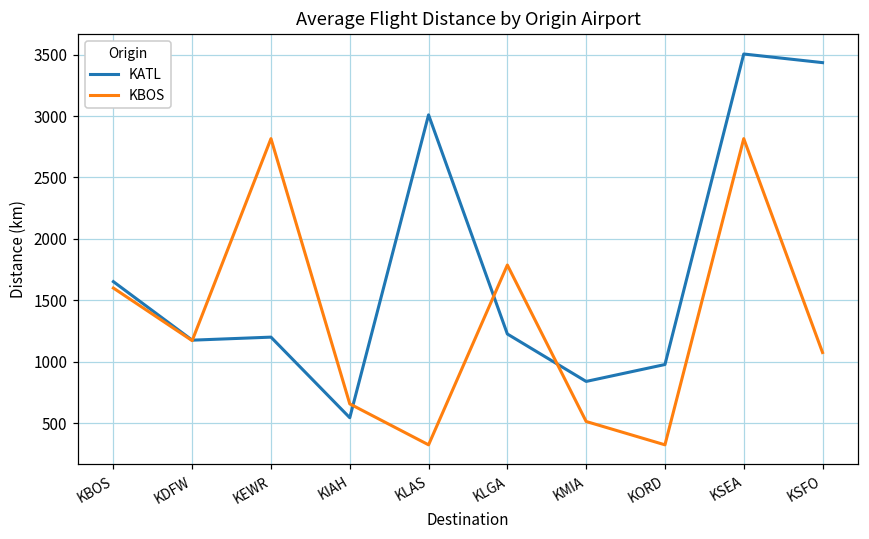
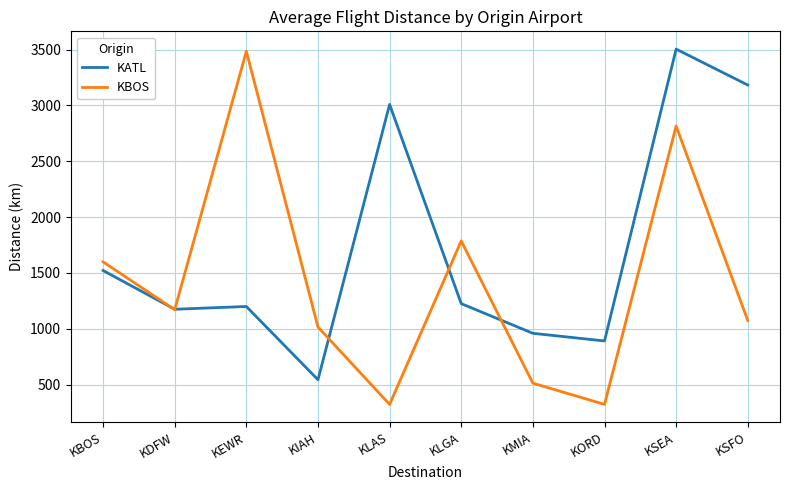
  {
    "KATL": {
-     "KBOS": 1650,
+     "KBOS": 1520,
      "KEWR": 1200,
      "KIAH": 540,
      "KLAS": 3010,
      "KLGA": 1220,
-     "KMIA": 840,
-     "KORD": 980,
+     "KMIA": 960,
+     "KORD": 890,
      "KSEA": 3500,
-     "KSFO": 3430
+     "KSFO": 3180
    },
    "KBOS": {
      "KBOS": 1600,
-     "KEWR": 2820,
-     "KIAH": 660,
+     "KEWR": 3490,
+     "KIAH": 1010,
      "KLAS": 320,
      "KLGA": 1790,
      "KMIA": 510,
      "KORD": 320,
      "KSEA": 2820,
      "KSFO": 1070
    }
  }
